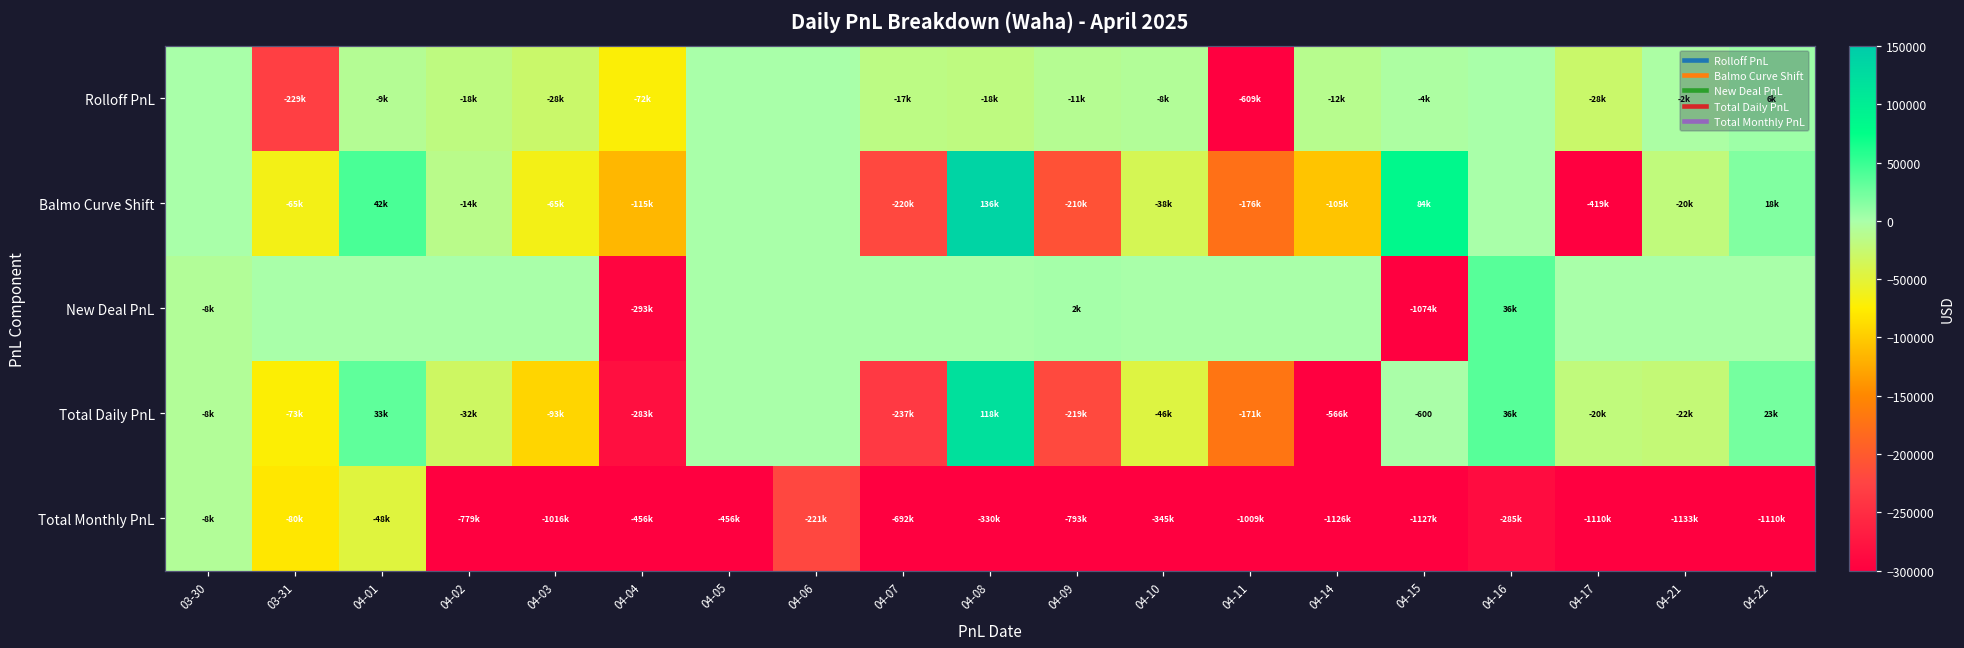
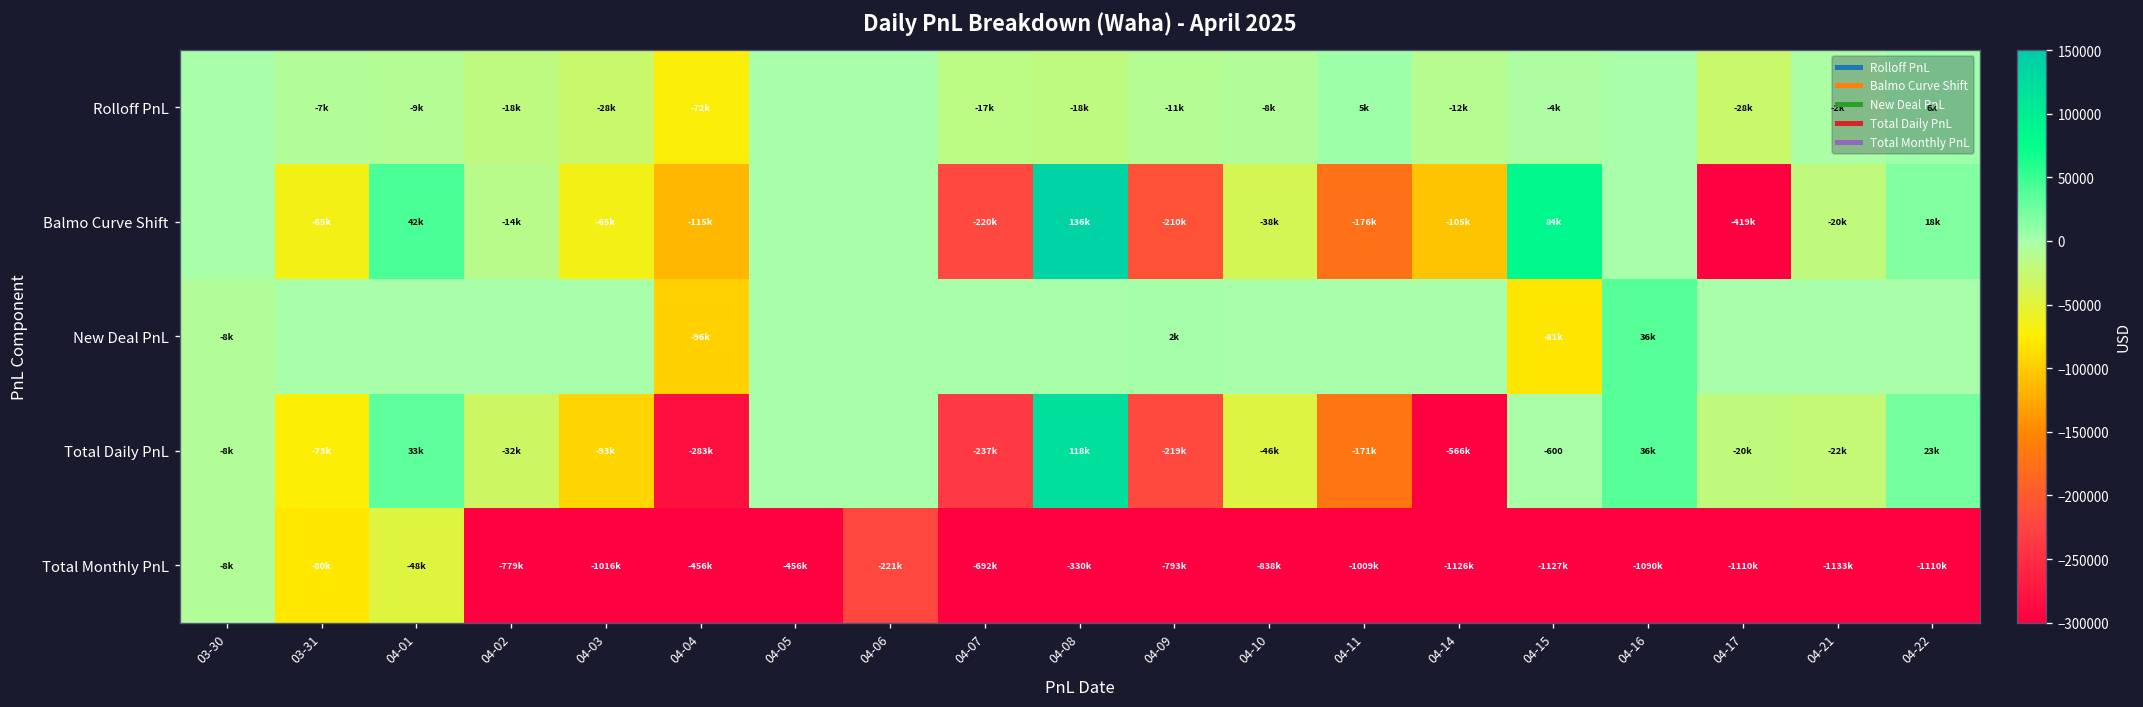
  {
    "Rolloff PnL": {
-     "03-31": "-229k",
+     "03-31": "-7k",
      "04-01": "-9k",
      "04-02": "-18k",
      "04-03": "-28k",
      "04-04": "-72k",
      "04-07": "-17k",
      "04-08": "-18k",
      "04-09": "-11k",
      "04-10": "-8k",
-     "04-11": "-609k",
+     "04-11": "5k",
      "04-14": "-12k",
      "04-15": "-4k",
      "04-17": "-28k"
    },
    "Balmo Curve Shift": {
      "03-31": "-65k",
      "04-01": "42k",
      "04-02": "-14k",
      "04-03": "-65k",
      "04-04": "-115k",
      "04-07": "-220k",
      "04-08": "136k",
      "04-09": "-210k",
      "04-10": "-38k",
      "04-11": "-176k",
      "04-14": "-105k",
      "04-15": "84k",
      "04-17": "-419k",
      "04-21": "-20k",
      "04-22": "18k"
    },
    "New Deal PnL": {
      "03-30": "-8k",
-     "04-04": "-293k",
+     "04-04": "-96k",
      "04-09": "2k",
-     "04-15": "-1074k",
+     "04-15": "-81k",
      "04-16": "36k"
    },
    "Total Daily PnL": {
      "03-30": "-8k",
      "03-31": "-73k",
      "04-01": "33k",
      "04-02": "-32k",
      "04-03": "-93k",
      "04-04": "-283k",
      "04-07": "-237k",
      "04-08": "118k",
      "04-09": "-219k",
      "04-10": "-46k",
      "04-11": "-171k",
      "04-14": "-566k",
      "04-15": "-600",
      "04-16": "36k",
      "04-17": "-20k",
      "04-21": "-22k",
      "04-22": "23k"
    },
    "Total Monthly PnL": {
      "03-30": "-8k",
      "03-31": "-80k",
      "04-01": "-48k",
      "04-02": "-779k",
      "04-03": "-1016k",
      "04-04": "-456k",
      "04-05": "-456k",
      "04-06": "-221k",
      "04-07": "-692k",
      "04-08": "-330k",
      "04-09": "-793k",
-     "04-10": "-345k",
+     "04-10": "-838k",
      "04-11": "-1009k",
      "04-14": "-1126k",
      "04-15": "-1127k",
-     "04-16": "-285k",
+     "04-16": "-1090k",
      "04-17": "-1110k",
      "04-21": "-1133k",
      "04-22": "-1110k"
    }
  }
